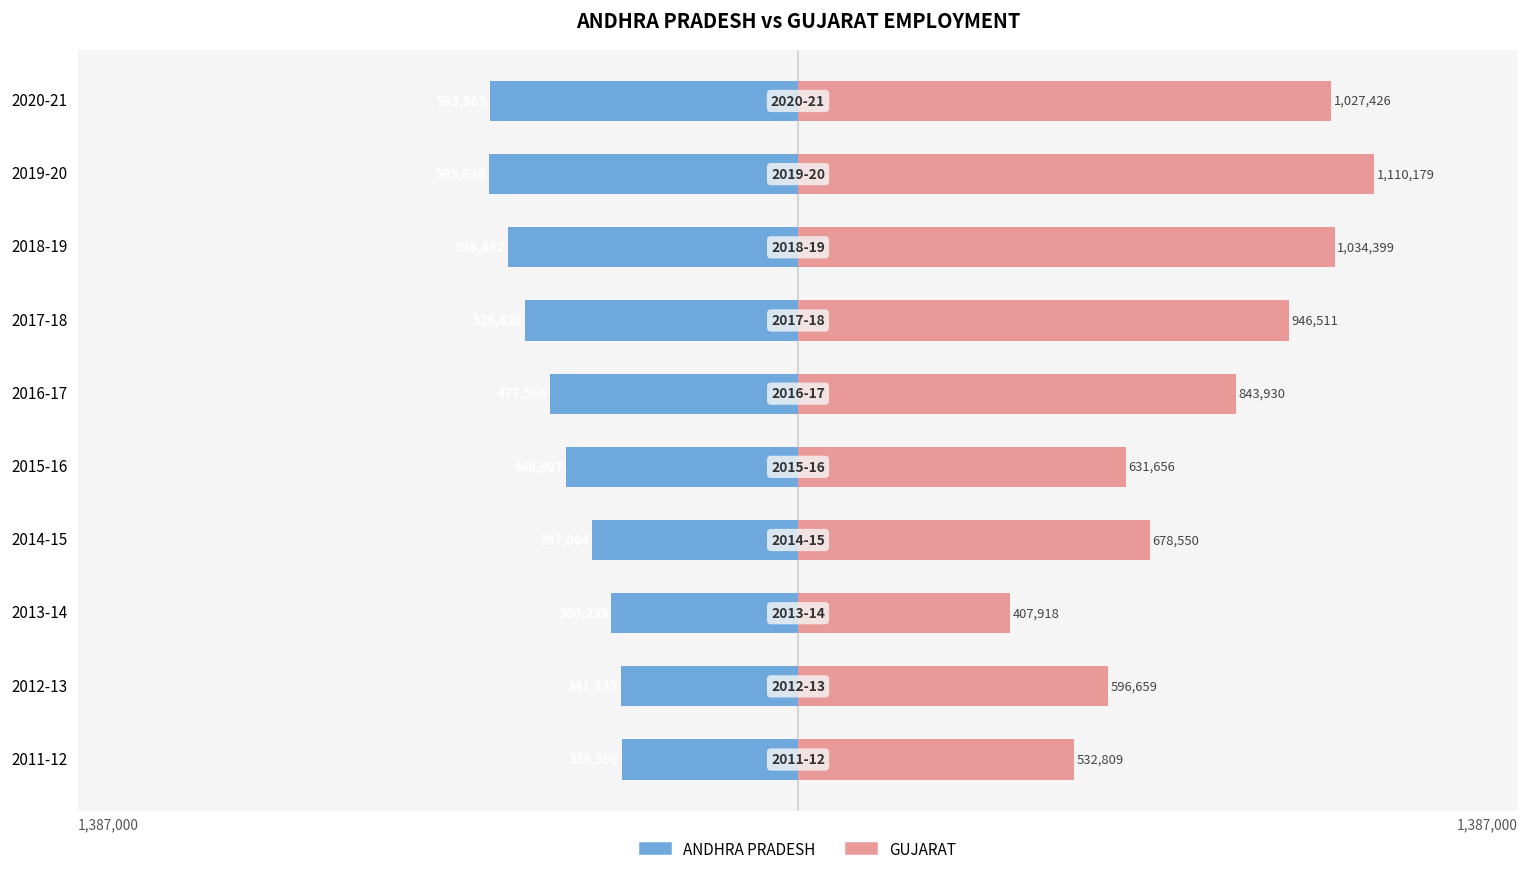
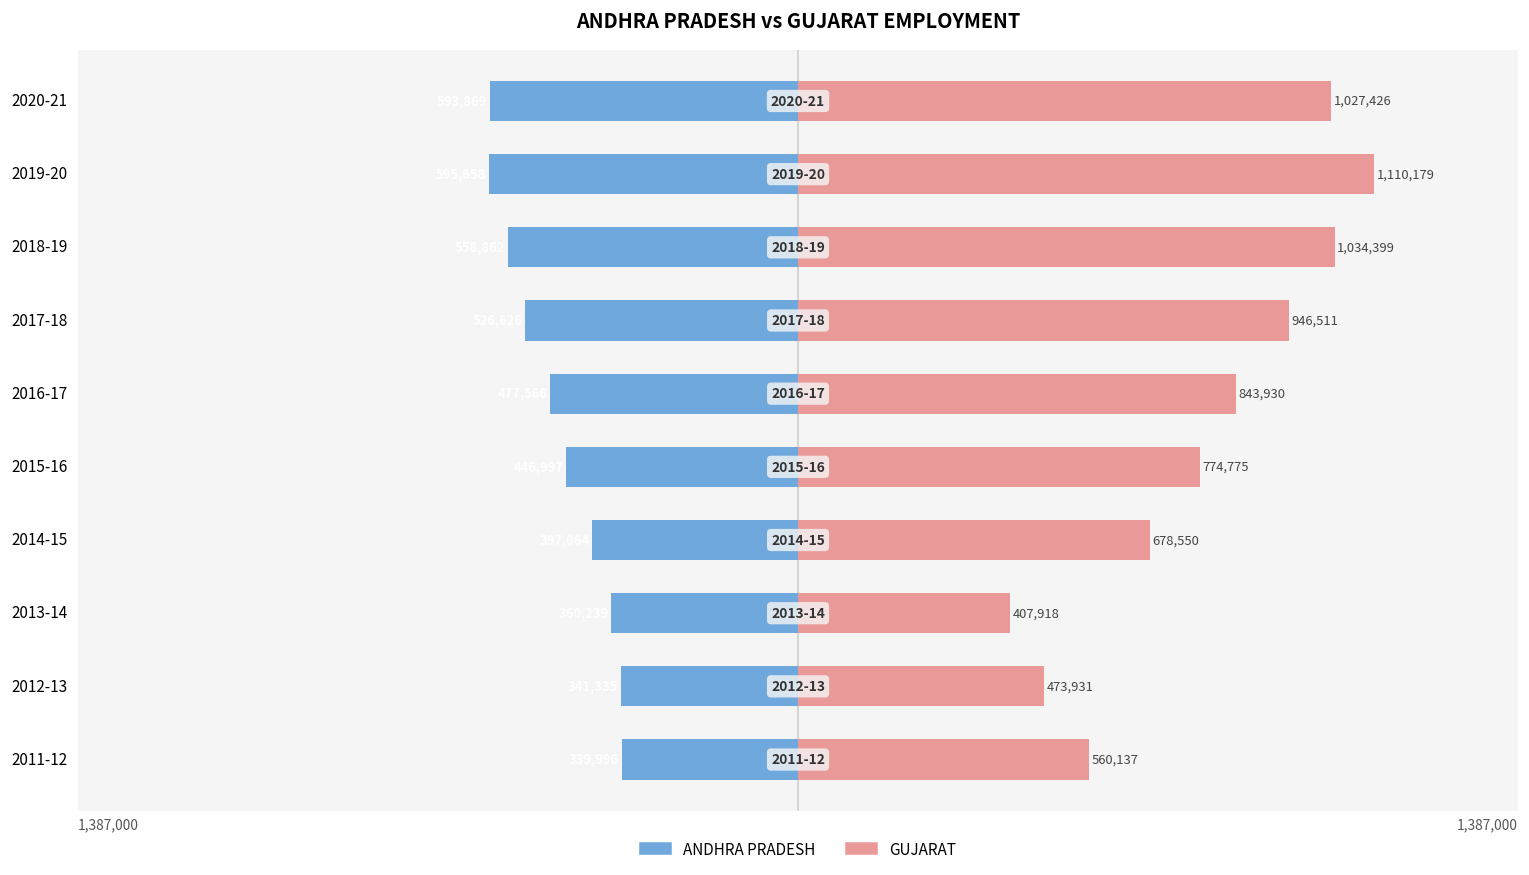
  {
    "GUJARAT": {
      "2020-21": "1,027,426",
      "2019-20": "1,110,179",
      "2018-19": "1,034,399",
      "2017-18": "946,511",
      "2016-17": "843,930",
-     "2015-16": "631,656",
+     "2015-16": "774,775",
      "2014-15": "678,550",
      "2013-14": "407,918",
-     "2012-13": "596,659",
-     "2011-12": "532,809"
+     "2012-13": "473,931",
+     "2011-12": "560,137"
    }
  }
